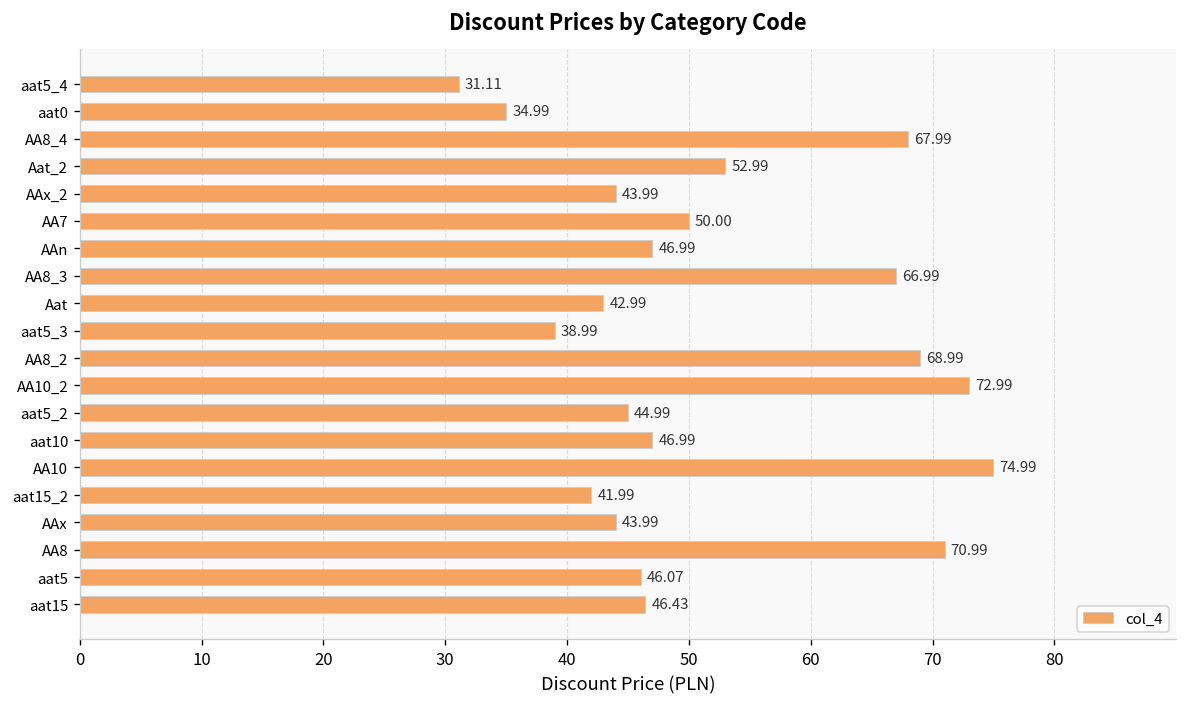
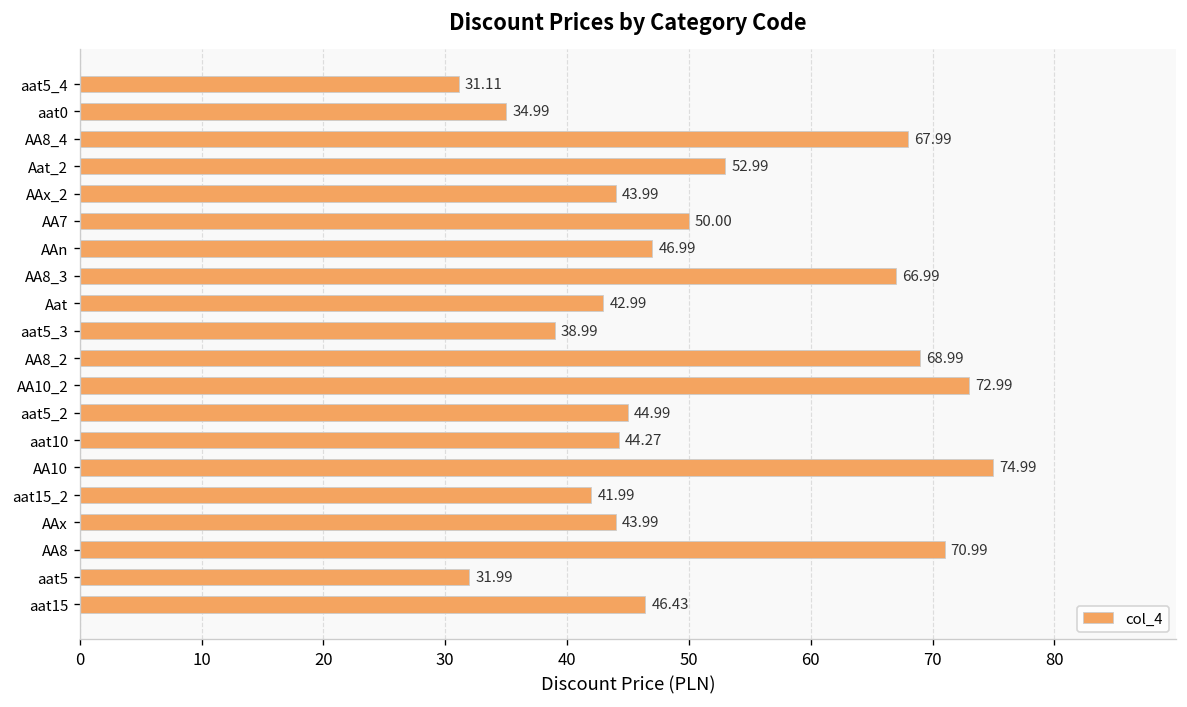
  {
    "aat5_4": 31.11,
    "aat0": 34.99,
    "AA8_4": 67.99,
    "Aat_2": 52.99,
    "AAx_2": 43.99,
    "AA7": 50.00,
    "AAn": 46.99,
    "AA8_3": 66.99,
    "Aat": 42.99,
    "aat5_3": 38.99,
    "AA8_2": 68.99,
    "AA10_2": 72.99,
    "aat5_2": 44.99,
-   "aat10": 46.99,
+   "aat10": 44.27,
    "AA10": 74.99,
    "aat15_2": 41.99,
    "AAx": 43.99,
    "AA8": 70.99,
-   "aat5": 46.07,
+   "aat5": 31.99,
    "aat15": 46.43
  }
